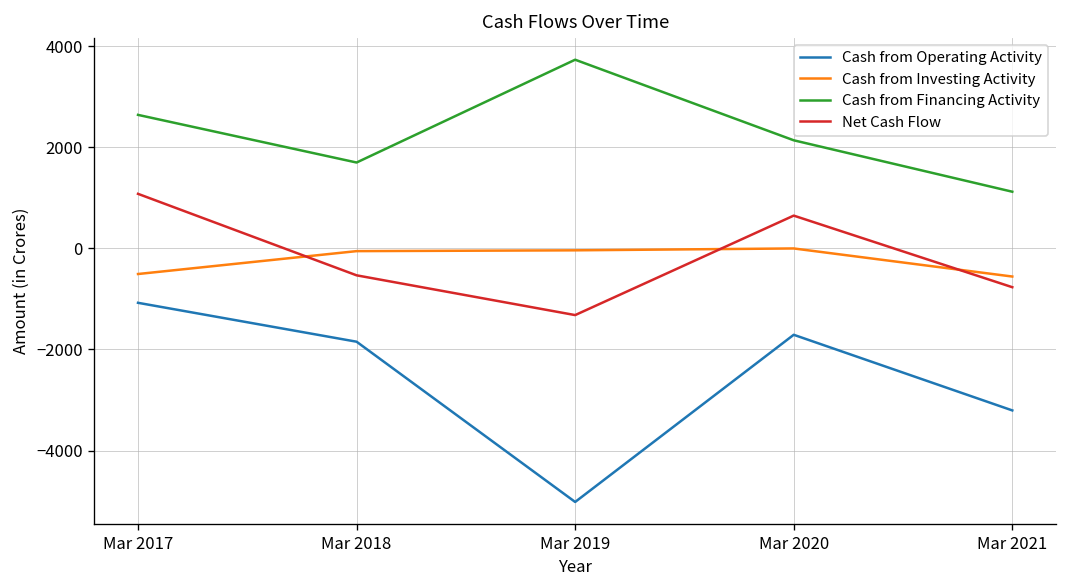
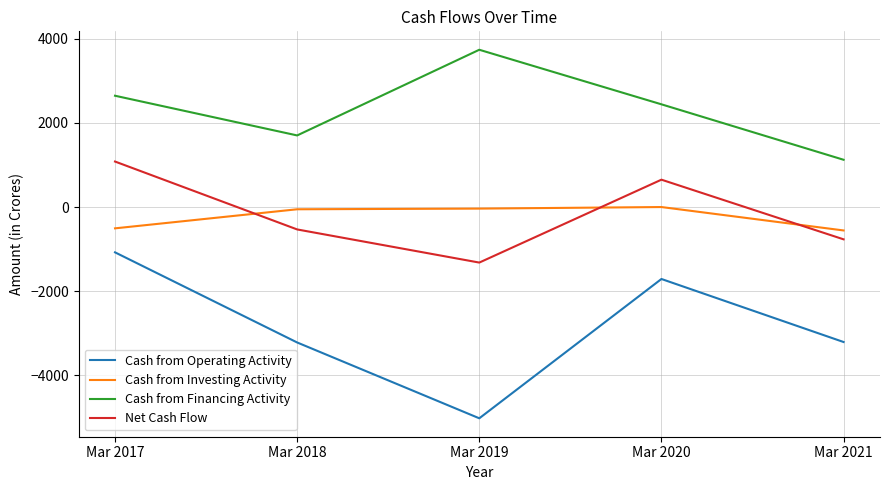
  {
    "Cash from Operating Activity": {
      "Mar 2017": -1100,
-     "Mar 2018": -1800,
+     "Mar 2018": -3200,
      "Mar 2019": -5000,
      "Mar 2020": -1700,
      "Mar 2021": -3200
    },
    "Cash from Investing Activity": {
      "Mar 2017": -500,
      "Mar 2018": -100,
      "Mar 2019": 0,
      "Mar 2020": 0,
      "Mar 2021": -600
    },
    "Cash from Financing Activity": {
      "Mar 2017": 2600,
      "Mar 2018": 1700,
      "Mar 2019": 3700,
-     "Mar 2020": 2100,
+     "Mar 2020": 2400,
      "Mar 2021": 1100
    },
    "Net Cash Flow": {
      "Mar 2017": 1100,
      "Mar 2018": -500,
      "Mar 2019": -1300,
      "Mar 2020": 700,
      "Mar 2021": -800
    }
  }
